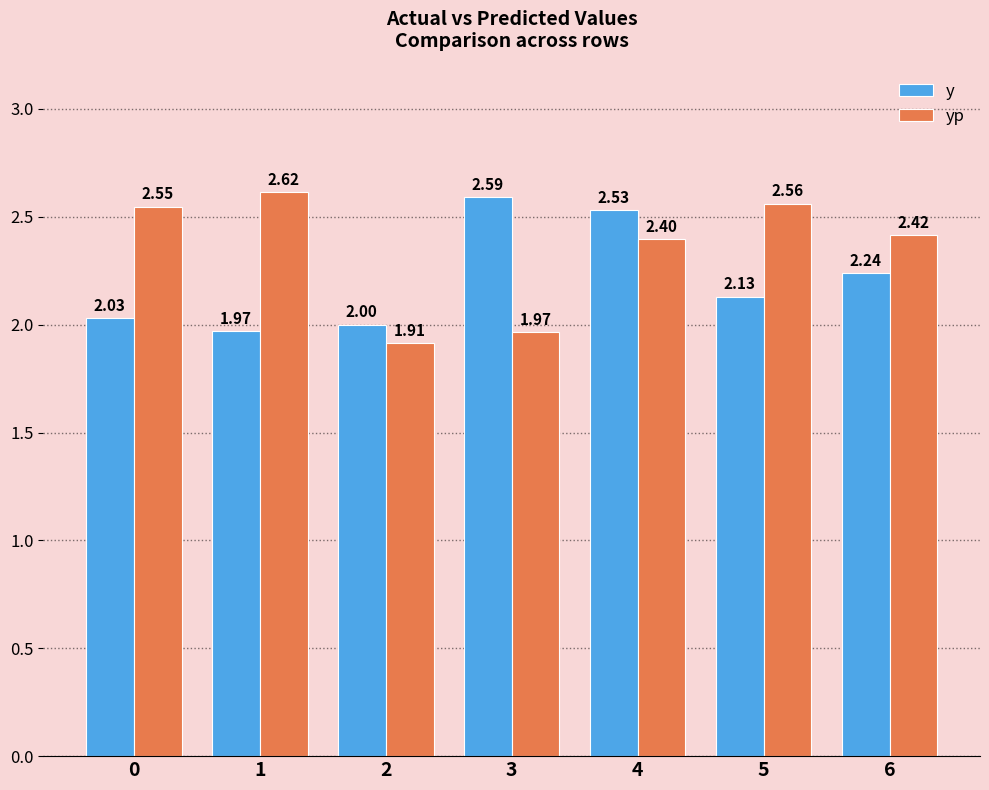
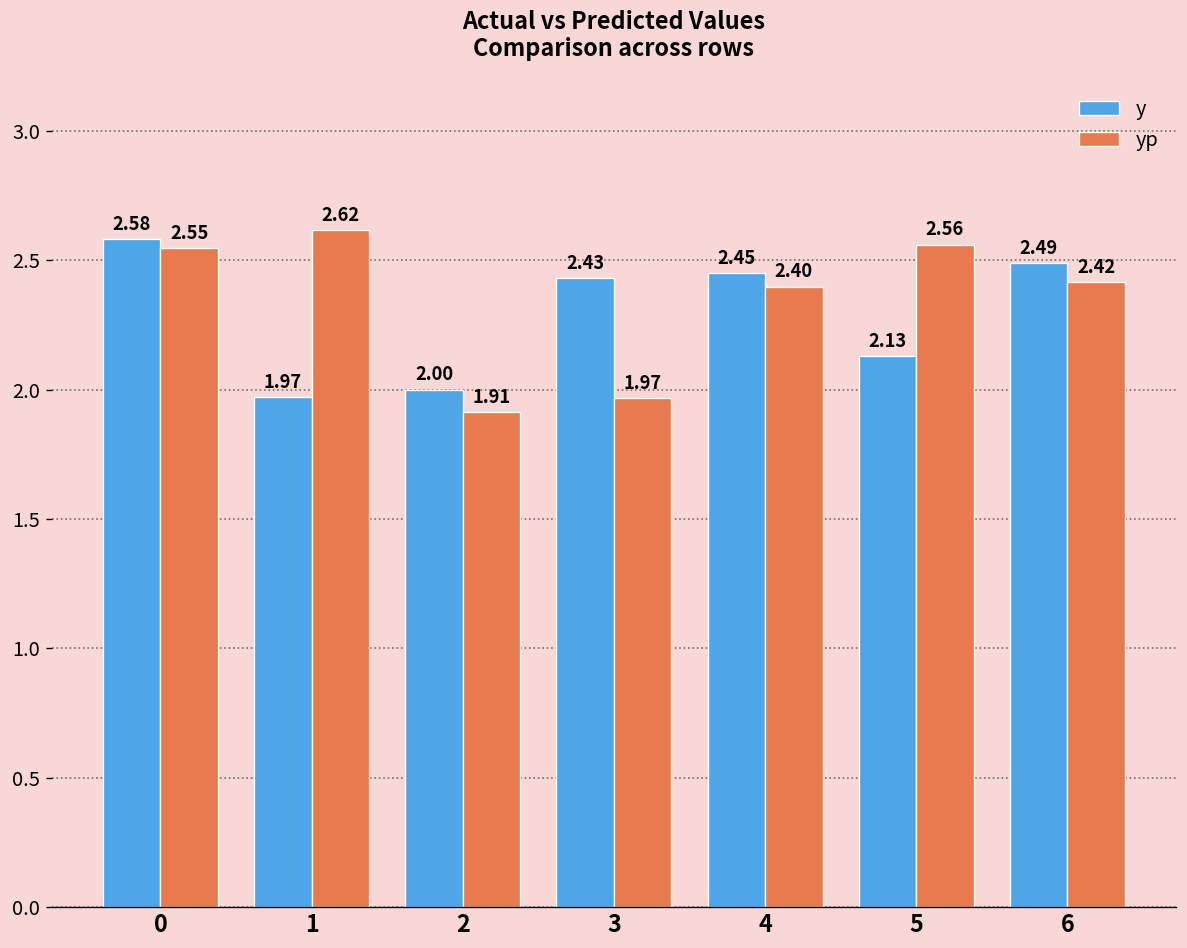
  {
    "y": {
-     "0": 2.03,
+     "0": 2.58,
      "1": 1.97,
      "2": 2.00,
-     "3": 2.59,
-     "4": 2.53,
+     "3": 2.43,
+     "4": 2.45,
      "5": 2.13,
-     "6": 2.24
+     "6": 2.49
    },
    "yp": {
      "0": 2.55,
      "1": 2.62,
      "2": 1.91,
      "3": 1.97,
      "4": 2.40,
      "5": 2.56,
      "6": 2.42
    }
  }
